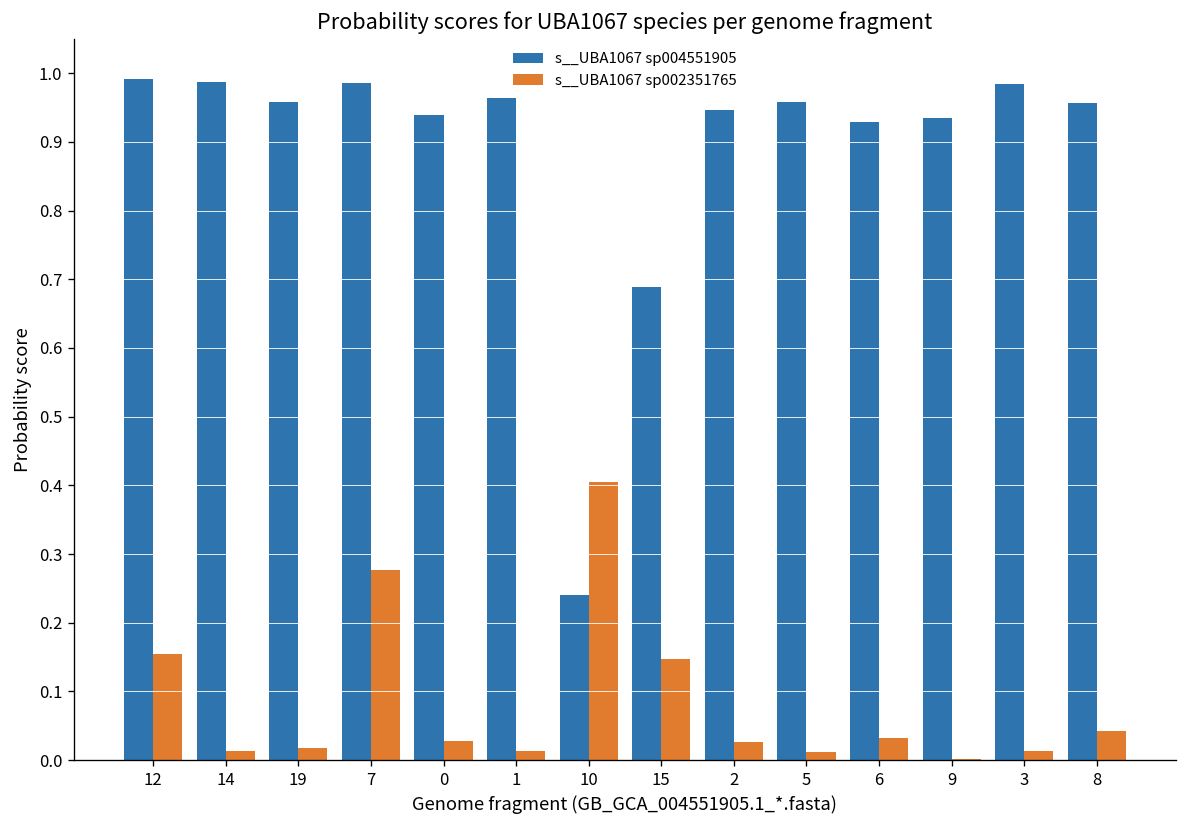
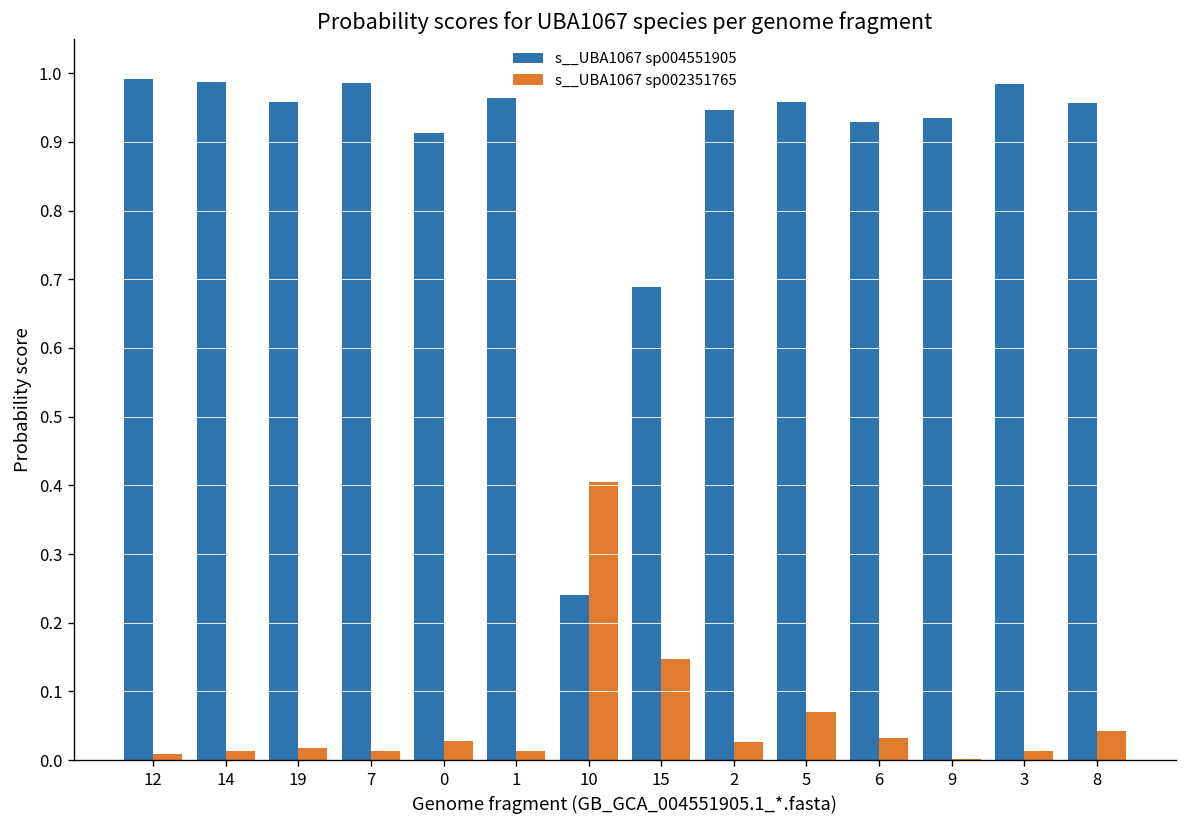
  {
    "s__UBA1067 sp004551905": {
      "12": 0.99,
      "14": 0.99,
      "19": 0.96,
      "7": 0.98,
-     "0": 0.94,
+     "0": 0.91,
      "1": 0.96,
      "10": 0.24,
      "15": 0.69,
      "2": 0.95,
      "5": 0.96,
      "6": 0.93,
      "9": 0.94,
      "3": 0.98,
      "8": 0.96
    },
    "s__UBA1067 sp002351765": {
-     "12": 0.16,
+     "12": 0.01,
      "14": 0.01,
      "19": 0.02,
-     "7": 0.28,
+     "7": 0.01,
      "0": 0.03,
      "1": 0.01,
      "10": 0.41,
      "15": 0.15,
      "2": 0.03,
-     "5": 0.01,
+     "5": 0.07,
      "6": 0.03,
      "3": 0.01,
      "8": 0.04
    }
  }
